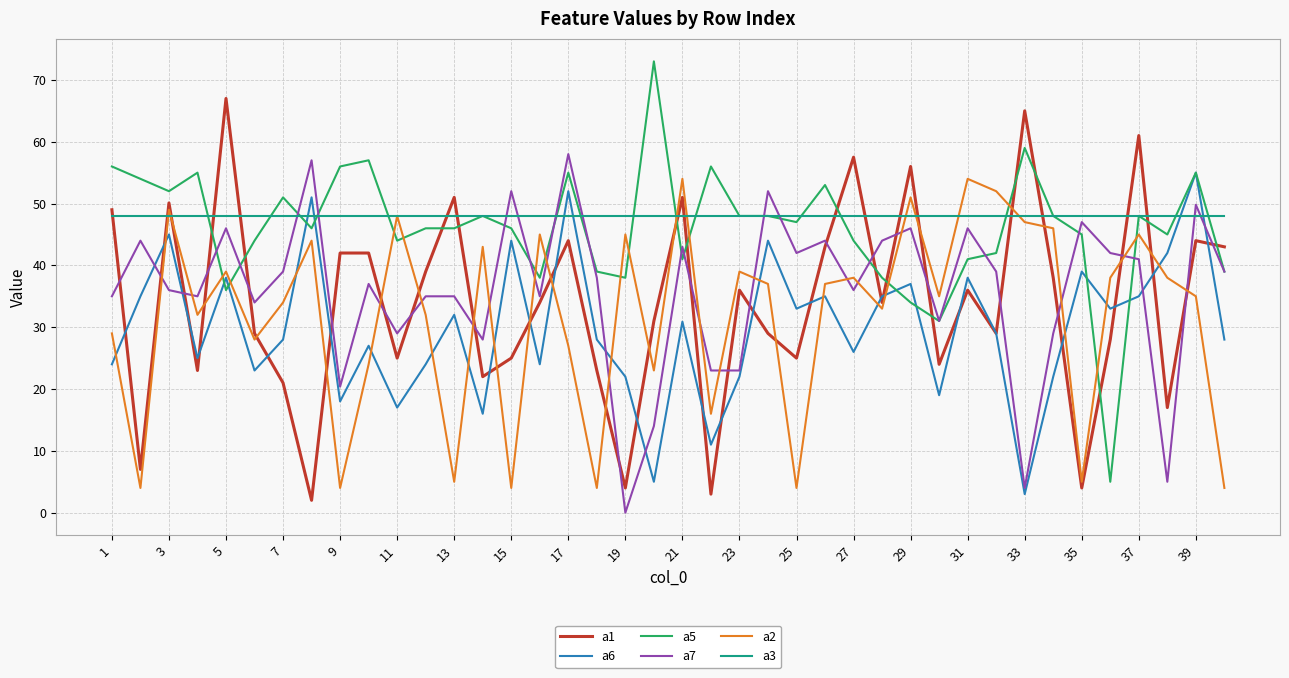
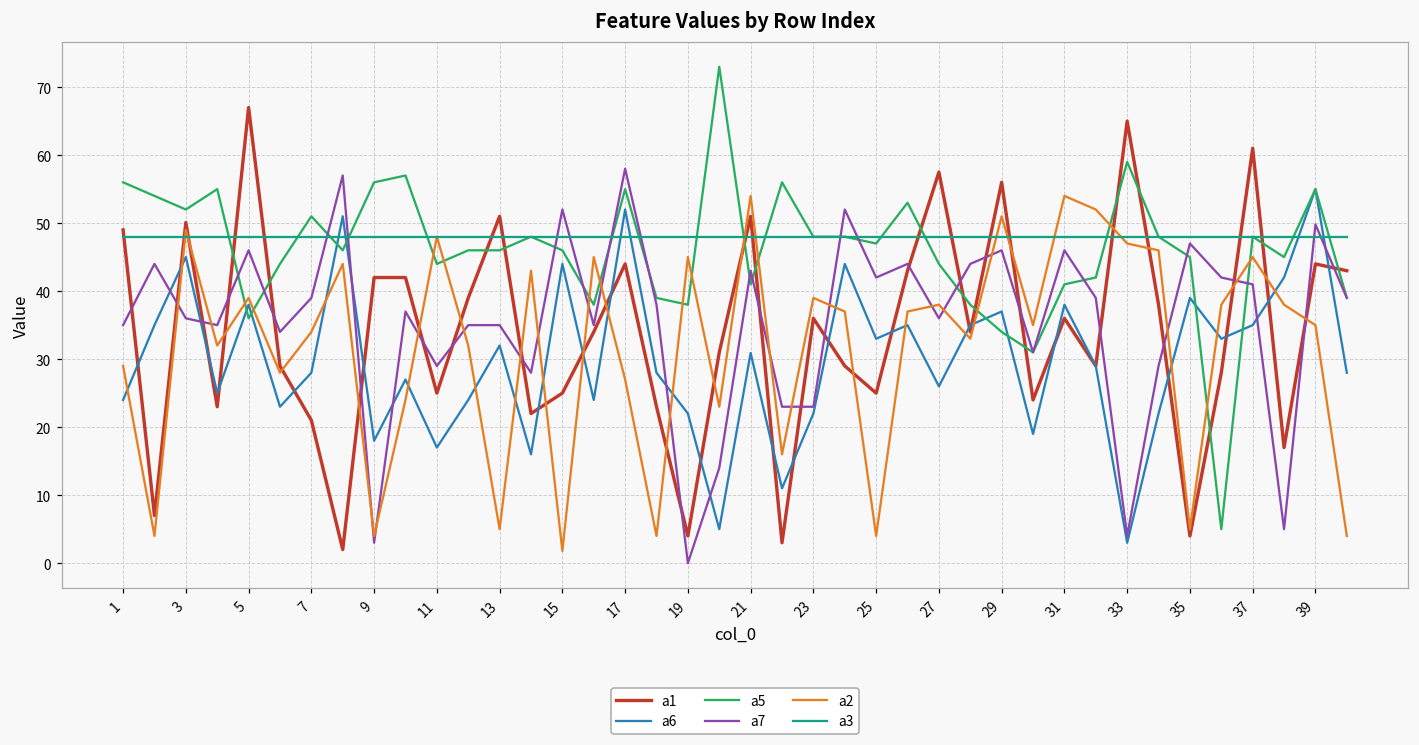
  {
    "a1": {
      "1": 49,
      "3": 50,
      "5": 67,
      "7": 21,
      "9": 42,
      "11": 25,
      "13": 51,
      "15": 25,
      "17": 44,
      "19": 4,
      "21": 51,
      "23": 36,
      "25": 25,
      "27": 58,
      "29": 56,
      "31": 36,
      "33": 65,
      "35": 4,
      "37": 61,
      "39": 44
    },
    "a6": {
      "1": 24,
      "3": 45,
      "5": 38,
      "7": 28,
      "9": 18,
      "11": 17,
      "13": 32,
      "15": 44,
      "17": 52,
      "19": 22,
      "21": 31,
      "23": 22,
      "25": 33,
      "27": 26,
      "29": 37,
      "31": 38,
      "33": 3,
      "35": 39,
      "37": 35
    },
    "a7": {
      "1": 35,
      "3": 36,
      "5": 46,
      "7": 39,
-     "9": 20,
+     "9": 3,
      "11": 29,
      "13": 35,
      "15": 52,
      "17": 58,
      "19": 0,
      "21": 43,
      "23": 23,
      "25": 42,
      "27": 36,
      "29": 46,
      "31": 46,
      "33": 4,
      "35": 47,
      "37": 41,
      "39": 50
    },
    "a2": {
      "1": 29,
      "3": 49,
      "5": 39,
      "7": 34,
      "9": 4,
      "13": 5,
-     "15": 4,
+     "15": 2,
      "17": 27,
      "19": 45,
      "21": 54,
      "23": 39,
      "25": 4,
      "27": 38,
      "29": 51,
      "31": 54,
      "33": 47,
      "35": 5,
      "37": 45,
      "39": 35
    }
  }
